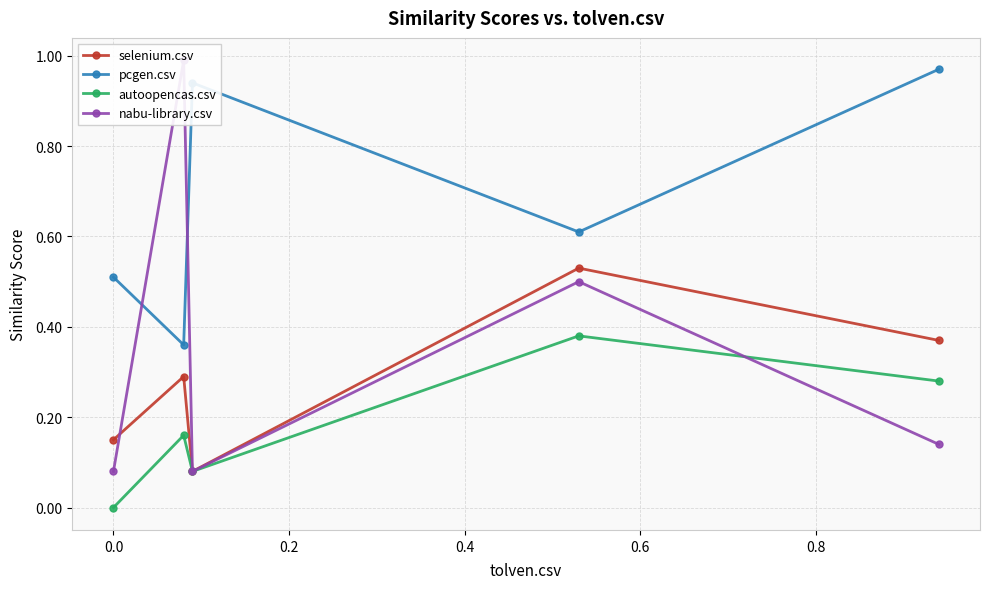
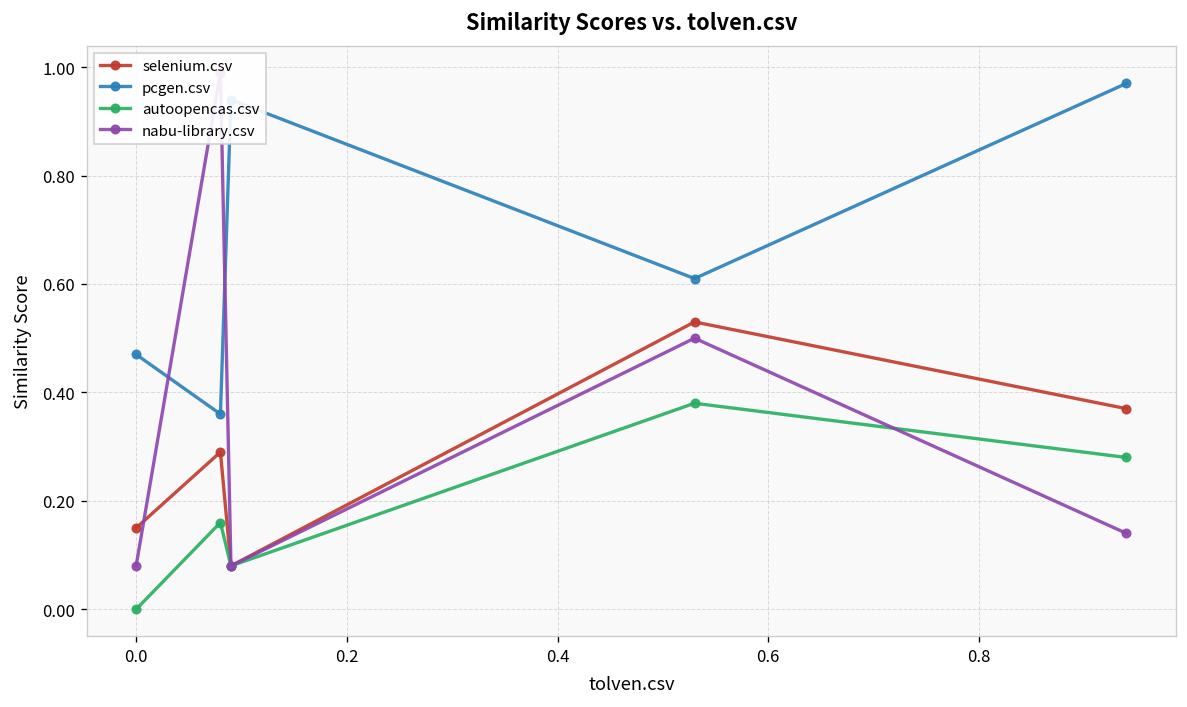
  {
    "selenium.csv": {
      "0.0": 0.15
    },
    "pcgen.csv": {
-     "0.0": 0.51
+     "0.0": 0.47
    },
    "autoopencas.csv": {
      "0.0": 0.00
    },
    "nabu-library.csv": {
      "0.0": 0.08
    }
  }
